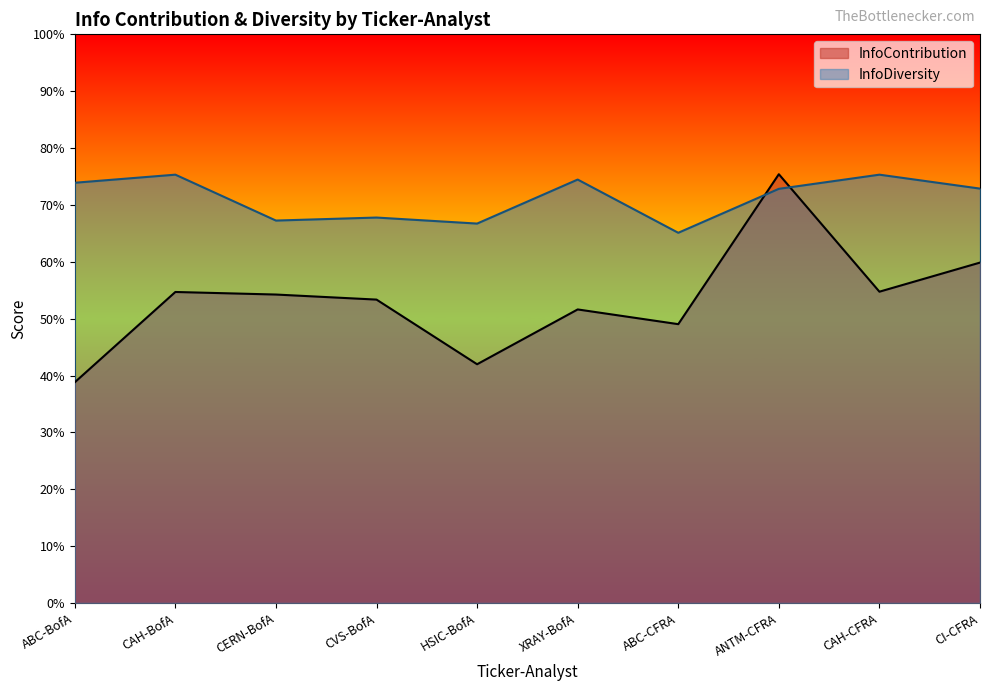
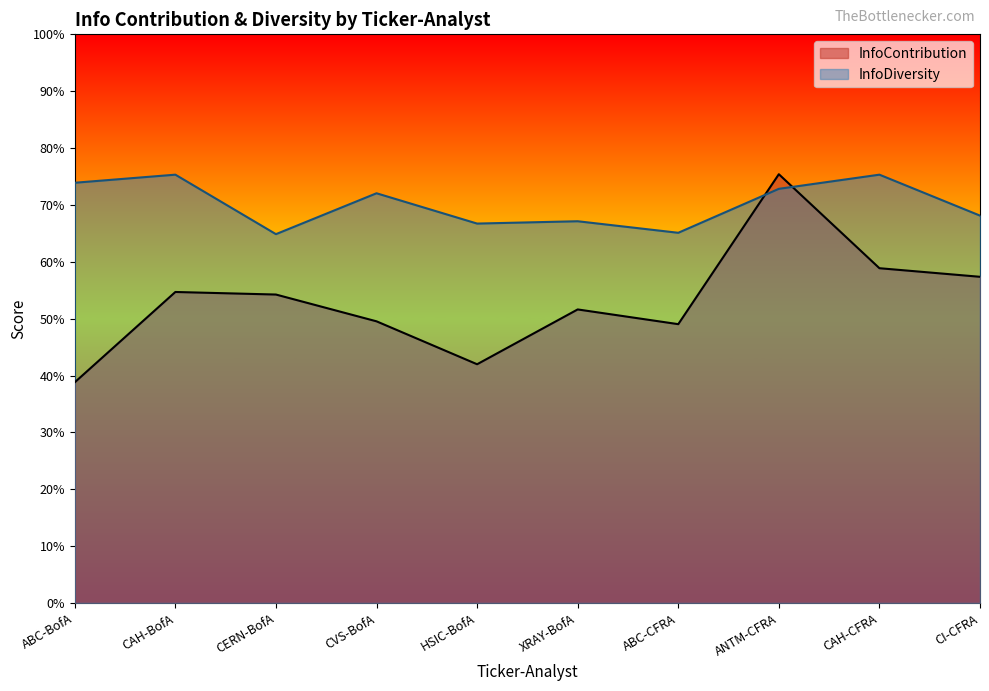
  {
    "InfoContribution": {
      "ABC-BofA": "39%",
      "CAH-BofA": "55%",
      "CERN-BofA": "54%",
-     "CVS-BofA": "53%",
+     "CVS-BofA": "50%",
      "HSIC-BofA": "42%",
      "XRAY-BofA": "52%",
      "ABC-CFRA": "49%",
      "ANTM-CFRA": "75%",
-     "CAH-CFRA": "55%",
-     "CI-CFRA": "60%"
+     "CAH-CFRA": "59%",
+     "CI-CFRA": "57%"
    },
    "InfoDiversity": {
      "ABC-BofA": "74%",
      "CAH-BofA": "75%",
-     "CERN-BofA": "67%",
-     "CVS-BofA": "68%",
+     "CERN-BofA": "65%",
+     "CVS-BofA": "72%",
      "HSIC-BofA": "67%",
-     "XRAY-BofA": "74%",
+     "XRAY-BofA": "67%",
      "ABC-CFRA": "65%",
      "ANTM-CFRA": "73%",
      "CAH-CFRA": "75%",
-     "CI-CFRA": "73%"
+     "CI-CFRA": "68%"
    }
  }
